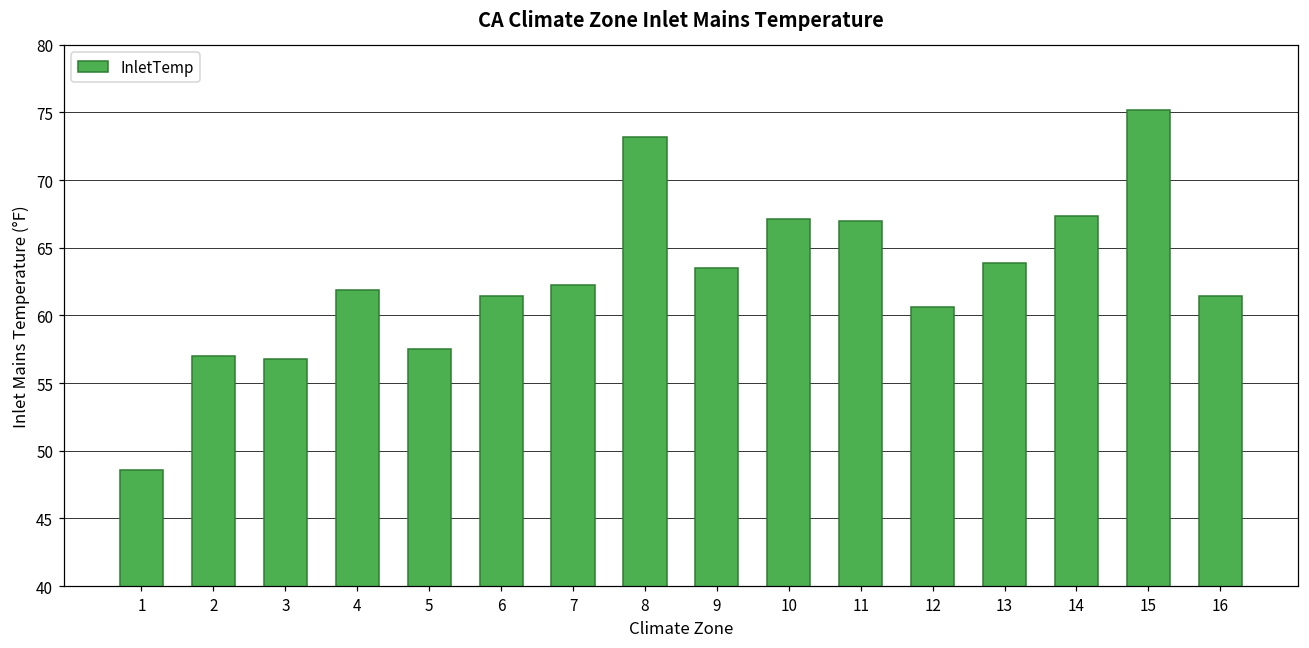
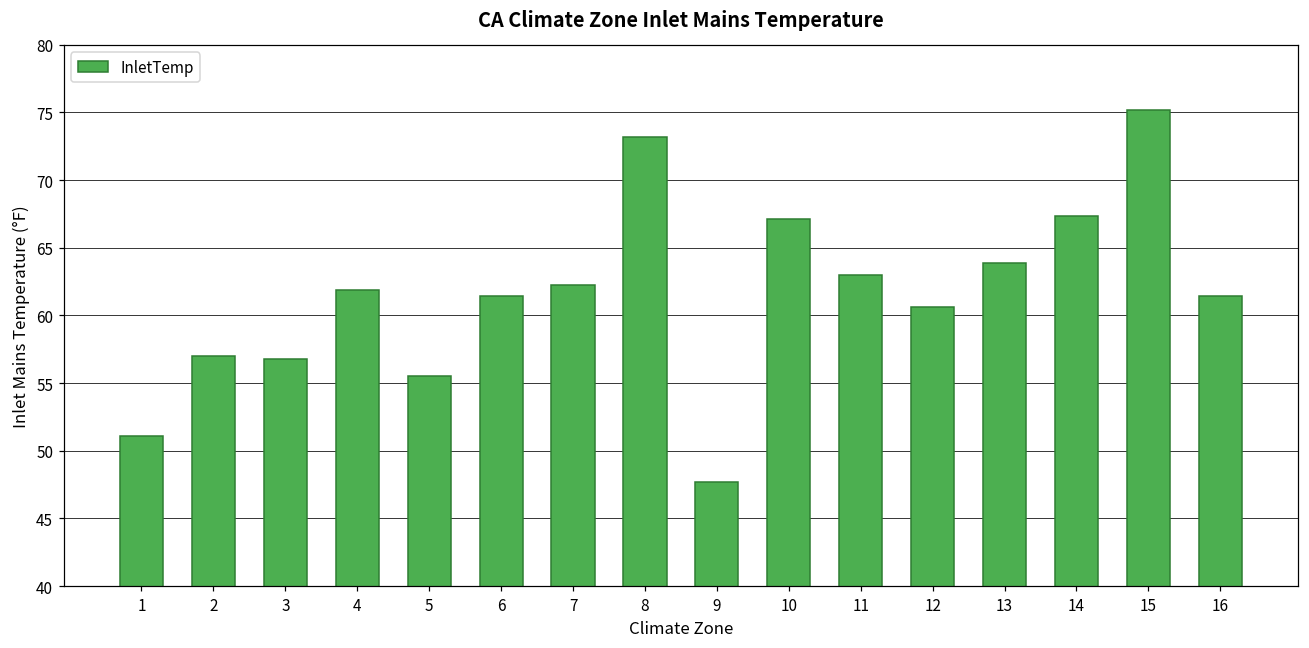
  {
-   "1": 48.6,
+   "1": 51.1,
    "2": 57.0,
    "3": 56.8,
    "4": 61.9,
-   "5": 57.5,
+   "5": 55.5,
    "6": 61.5,
    "7": 62.2,
    "8": 73.2,
-   "9": 63.5,
+   "9": 47.7,
    "10": 67.1,
-   "11": 67.0,
+   "11": 63.0,
    "12": 60.6,
    "13": 63.8,
    "14": 67.3,
    "15": 75.2,
    "16": 61.4
  }
